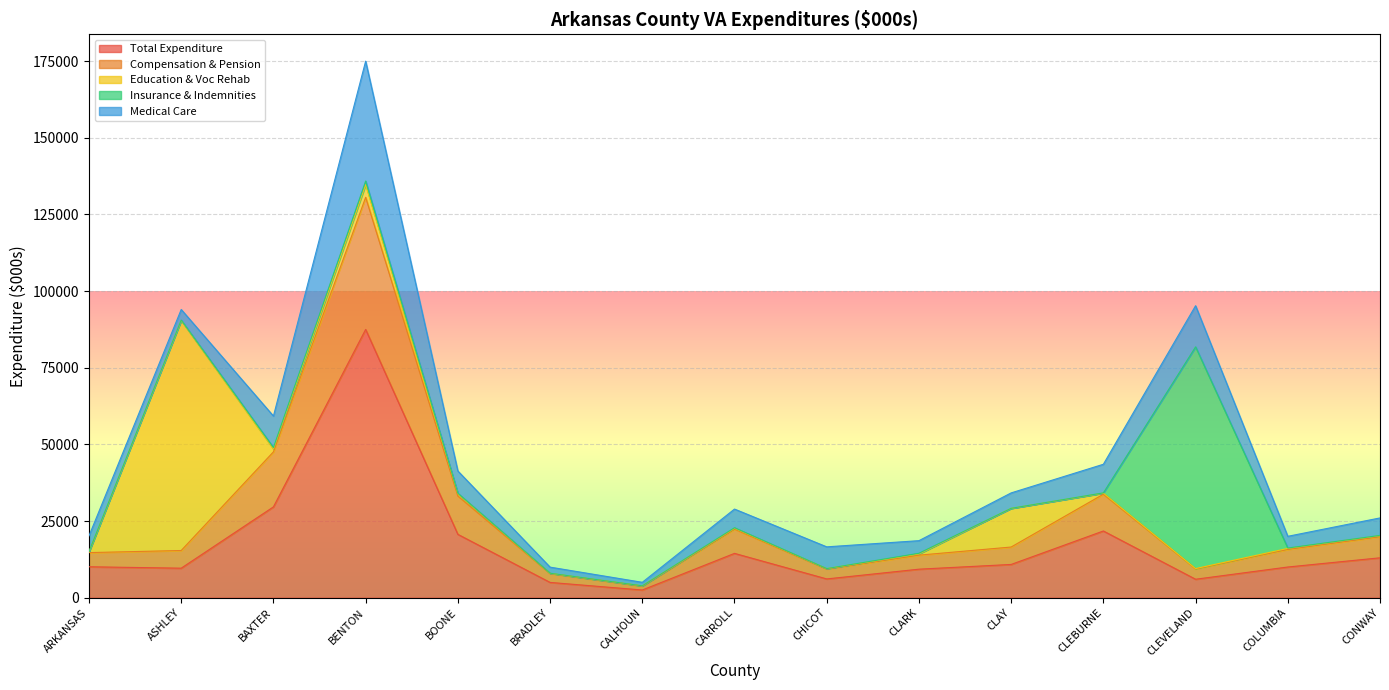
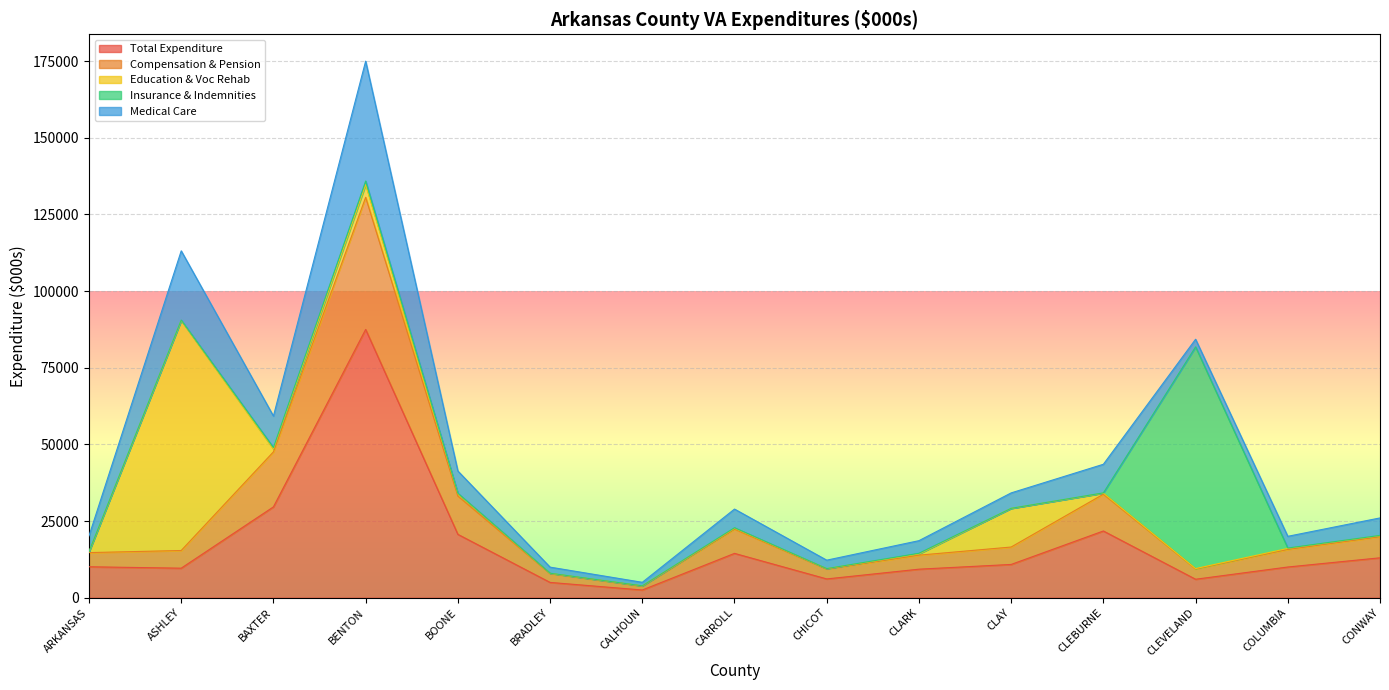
  {
    "Education & Voc Rehab": {
      "BENTON": 4000
    },
    "Insurance & Indemnities": {
      "BENTON": 1000,
      "CLEVELAND": 72000
    },
    "Medical Care": {
      "ARKANSAS": 5000,
-     "ASHLEY": 3000,
+     "ASHLEY": 23000,
      "BAXTER": 10000,
      "BENTON": 39000,
      "BOONE": 7000,
      "BRADLEY": 2000,
      "CALHOUN": 1000,
      "CARROLL": 6000,
-     "CHICOT": 7000,
+     "CHICOT": 3000,
      "CLARK": 4000,
      "CLAY": 5000,
      "CLEBURNE": 9000,
-     "CLEVELAND": 13000,
+     "CLEVELAND": 2000,
      "COLUMBIA": 4000,
      "CONWAY": 6000
    }
  }
